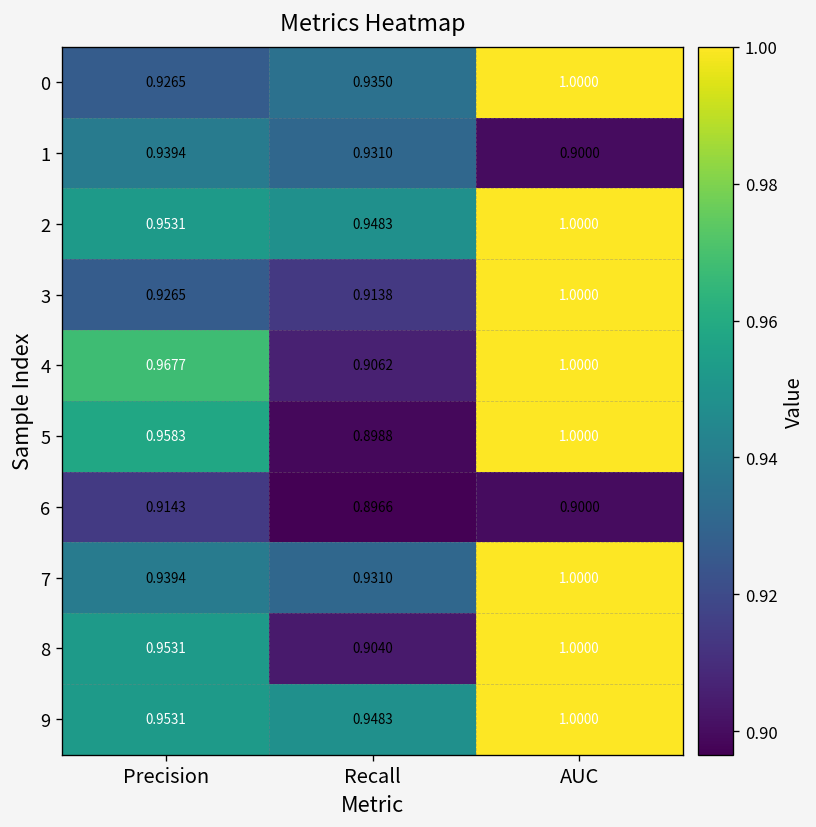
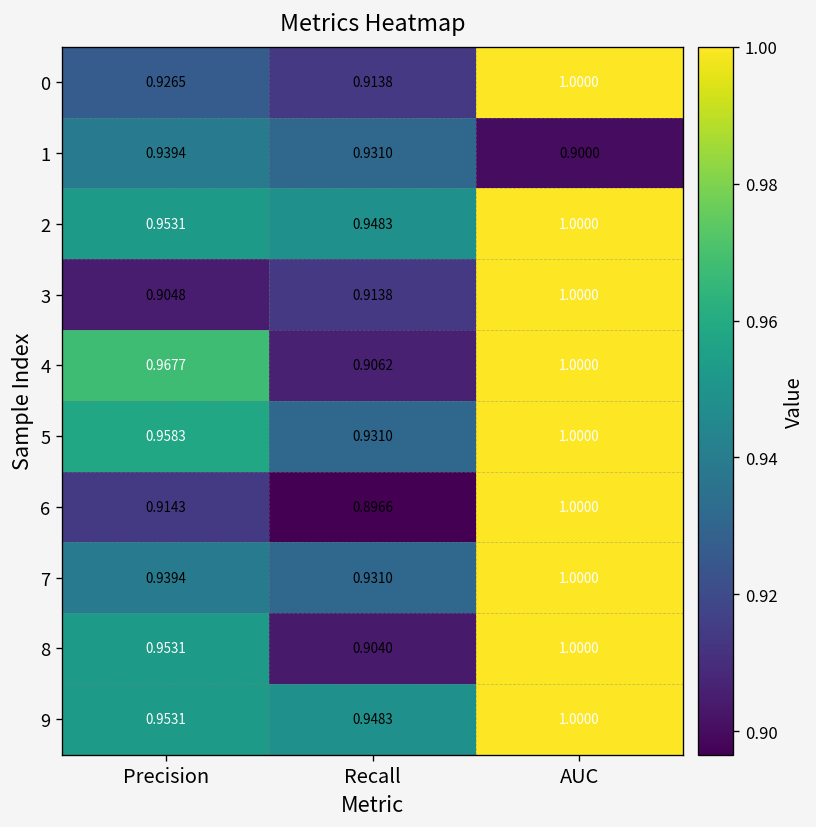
  {
    "0": {
      "Precision": 0.9265,
-     "Recall": 0.9350,
+     "Recall": 0.9138,
      "AUC": 1.0000
    },
    "1": {
      "Precision": 0.9394,
      "Recall": 0.9310,
      "AUC": 0.9000
    },
    "2": {
      "Precision": 0.9531,
      "Recall": 0.9483,
      "AUC": 1.0000
    },
    "3": {
-     "Precision": 0.9265,
+     "Precision": 0.9048,
      "Recall": 0.9138,
      "AUC": 1.0000
    },
    "4": {
      "Precision": 0.9677,
      "Recall": 0.9062,
      "AUC": 1.0000
    },
    "5": {
      "Precision": 0.9583,
-     "Recall": 0.8988,
+     "Recall": 0.9310,
      "AUC": 1.0000
    },
    "6": {
      "Precision": 0.9143,
      "Recall": 0.8966,
-     "AUC": 0.9000
+     "AUC": 1.0000
    },
    "7": {
      "Precision": 0.9394,
      "Recall": 0.9310,
      "AUC": 1.0000
    },
    "8": {
      "Precision": 0.9531,
      "Recall": 0.9040,
      "AUC": 1.0000
    },
    "9": {
      "Precision": 0.9531,
      "Recall": 0.9483,
      "AUC": 1.0000
    }
  }
